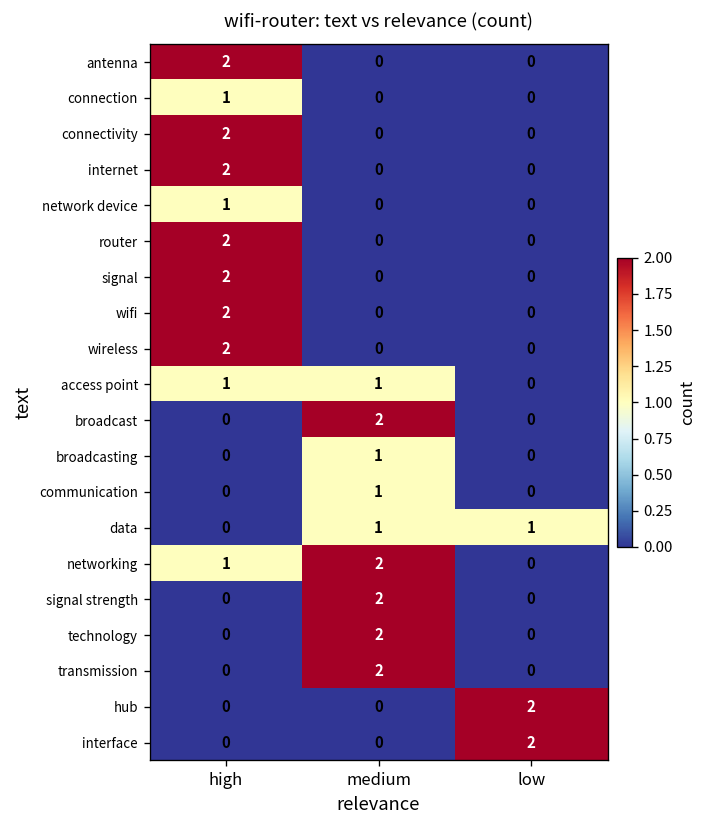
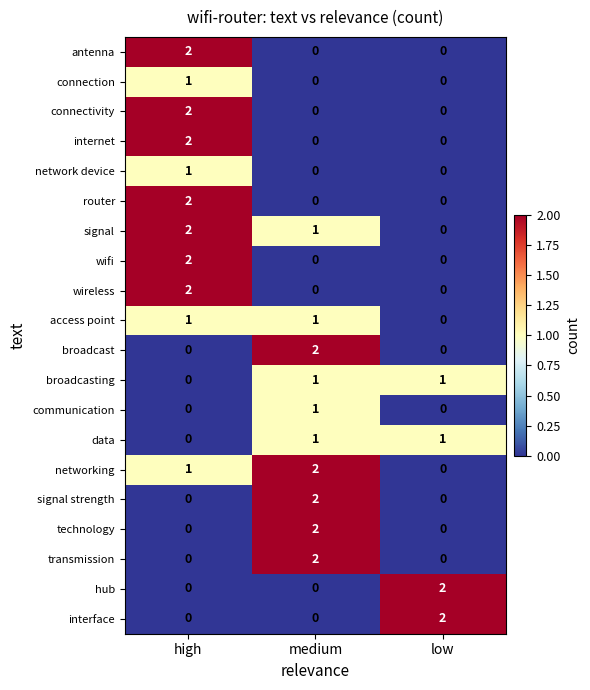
  {
    "antenna": {
      "high": 2,
      "medium": 0,
      "low": 0
    },
    "connection": {
      "high": 1,
      "medium": 0,
      "low": 0
    },
    "connectivity": {
      "high": 2,
      "medium": 0,
      "low": 0
    },
    "internet": {
      "high": 2,
      "medium": 0,
      "low": 0
    },
    "network device": {
      "high": 1,
      "medium": 0,
      "low": 0
    },
    "router": {
      "high": 2,
      "medium": 0,
      "low": 0
    },
    "signal": {
      "high": 2,
-     "medium": 0,
+     "medium": 1,
      "low": 0
    },
    "wifi": {
      "high": 2,
      "medium": 0,
      "low": 0
    },
    "wireless": {
      "high": 2,
      "medium": 0,
      "low": 0
    },
    "access point": {
      "high": 1,
      "medium": 1,
      "low": 0
    },
    "broadcast": {
      "high": 0,
      "medium": 2,
      "low": 0
    },
    "broadcasting": {
      "high": 0,
      "medium": 1,
-     "low": 0
+     "low": 1
    },
    "communication": {
      "high": 0,
      "medium": 1,
      "low": 0
    },
    "data": {
      "high": 0,
      "medium": 1,
      "low": 1
    },
    "networking": {
      "high": 1,
      "medium": 2,
      "low": 0
    },
    "signal strength": {
      "high": 0,
      "medium": 2,
      "low": 0
    },
    "technology": {
      "high": 0,
      "medium": 2,
      "low": 0
    },
    "transmission": {
      "high": 0,
      "medium": 2,
      "low": 0
    },
    "hub": {
      "high": 0,
      "medium": 0,
      "low": 2
    },
    "interface": {
      "high": 0,
      "medium": 0,
      "low": 2
    }
  }
